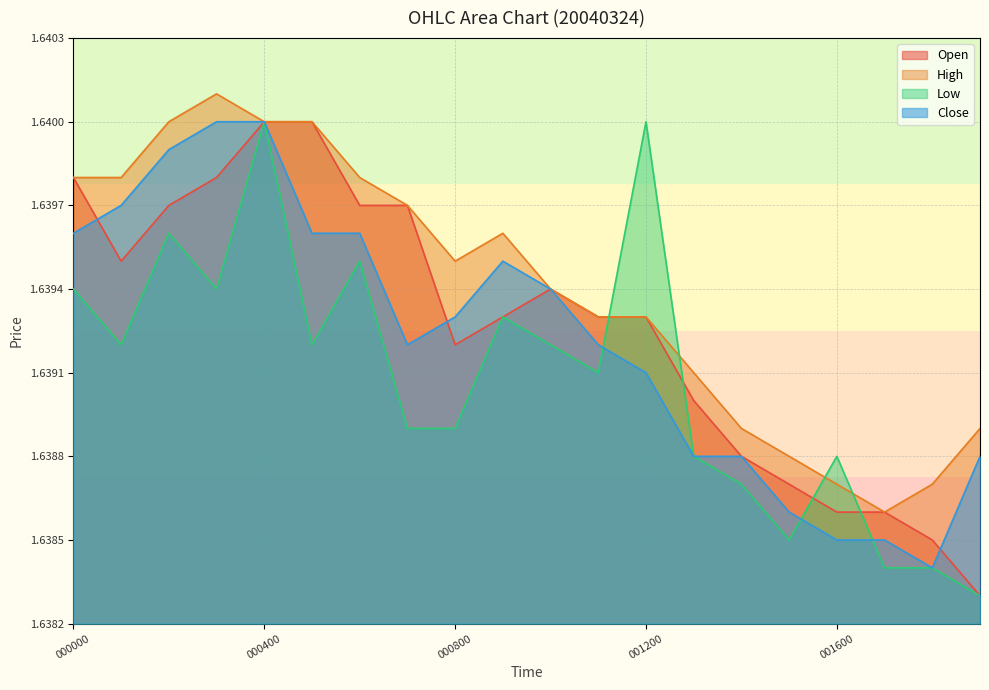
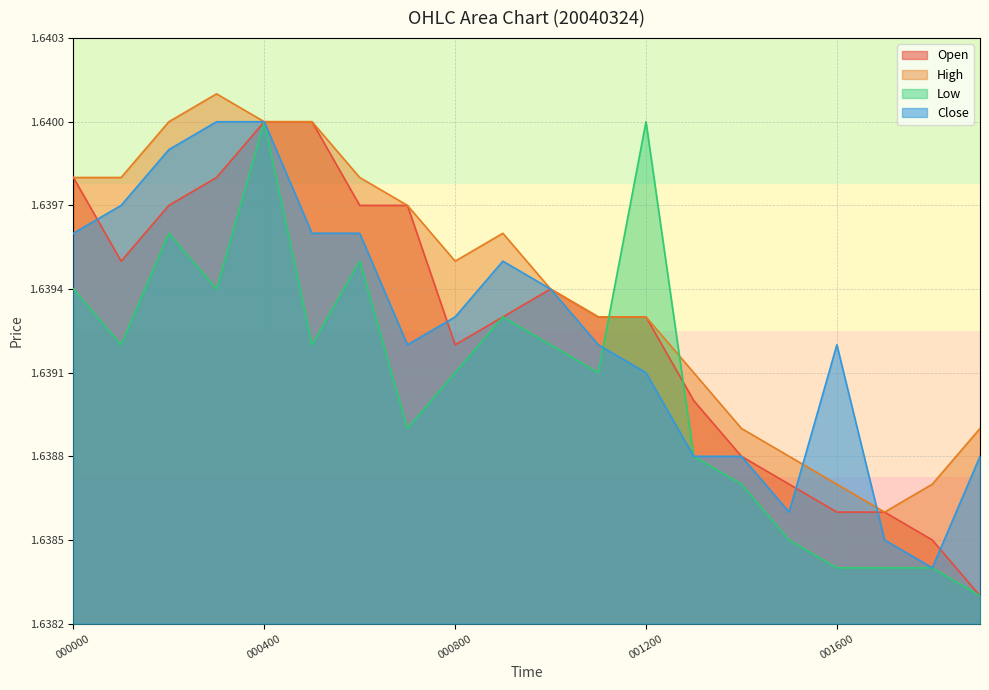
  {
    "Low": {
      "000000": 1.6394,
-     "000800": 1.6389,
+     "000800": 1.6391,
      "001200": 1.6400,
-     "001600": 1.6388
+     "001600": 1.6384
    },
    "Close": {
      "000000": 1.6396,
      "000800": 1.6393,
      "001200": 1.6391,
-     "001600": 1.6385
+     "001600": 1.6392
    }
  }
